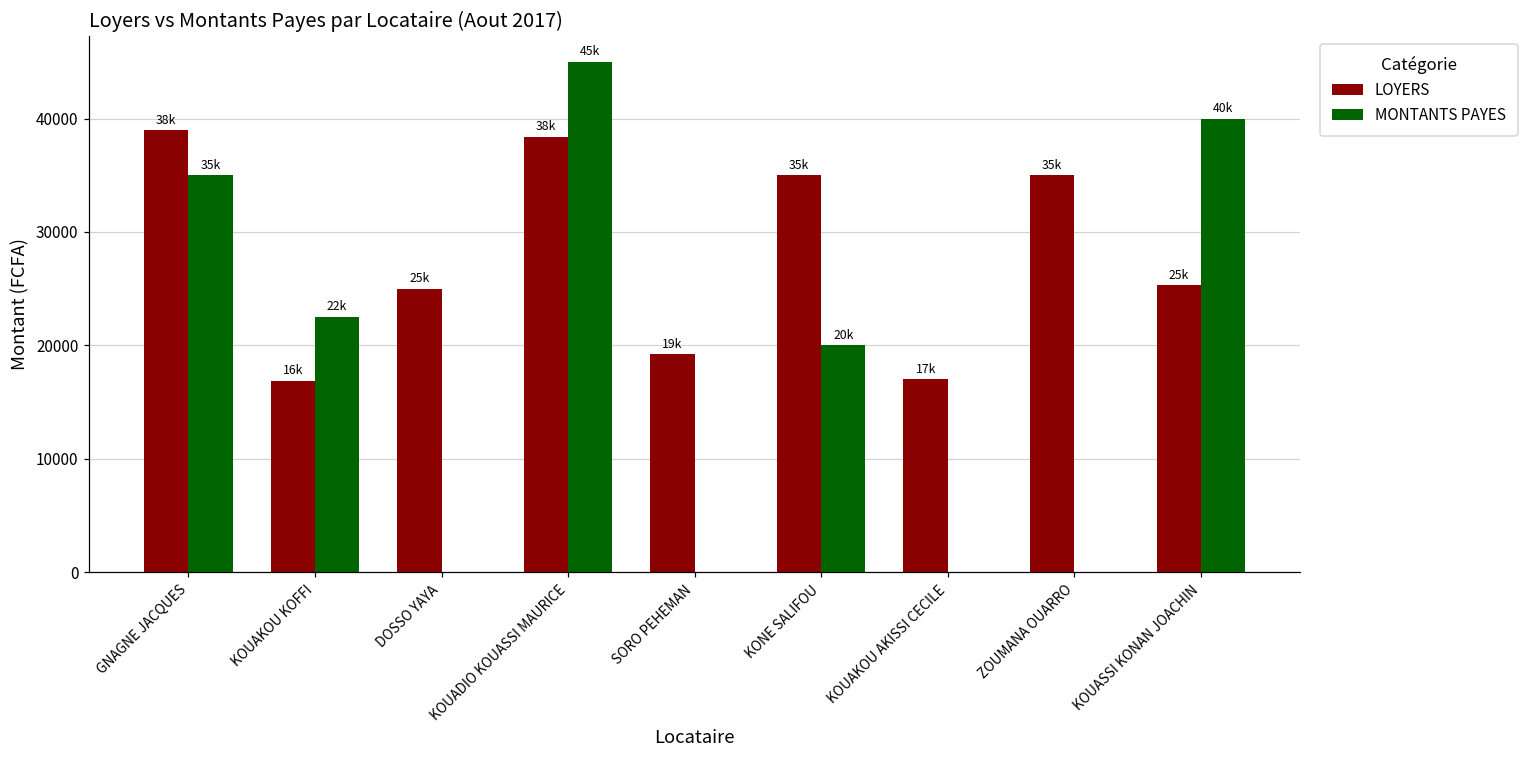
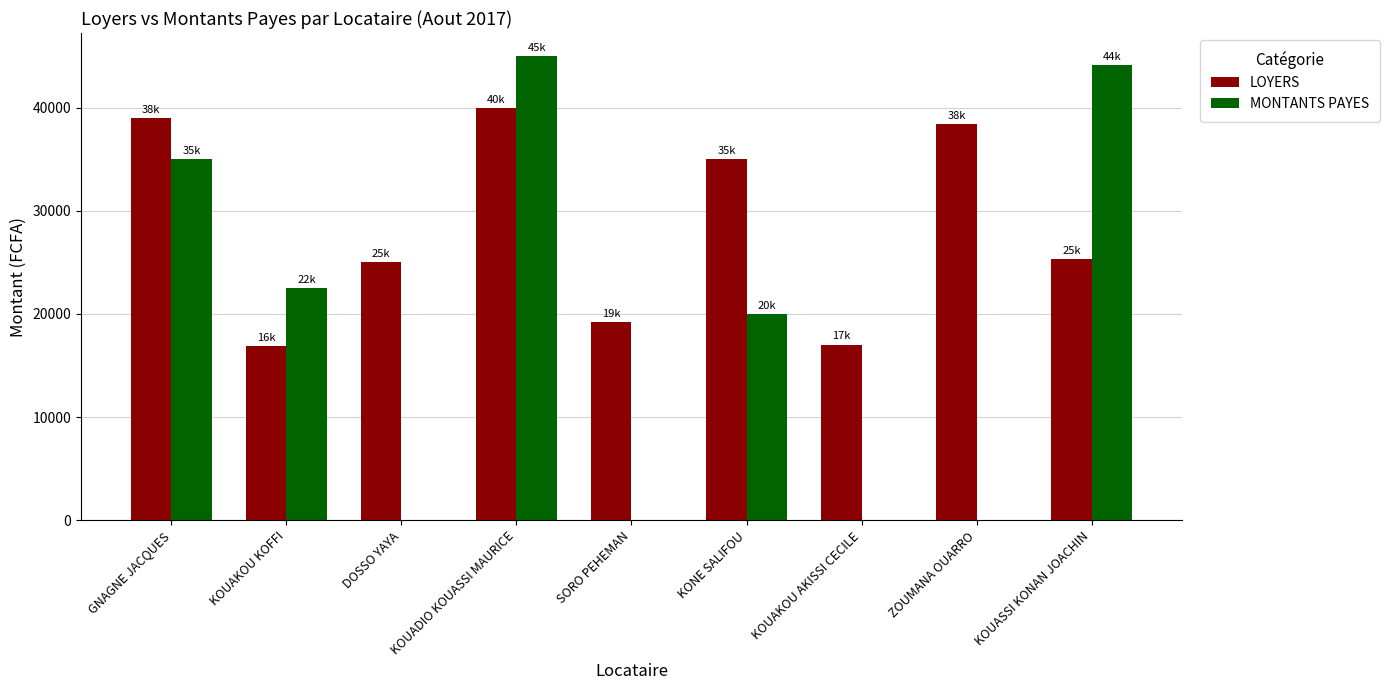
  {
    "LOYERS": {
      "DOSSO YAYA": "25k",
-     "KOUADIO KOUASSI MAURICE": "38k",
+     "KOUADIO KOUASSI MAURICE": "40k",
      "SORO PEHEMAN": "19k",
      "KONE SALIFOU": "35k",
      "KOUAKOU AKISSI CECILE": "17k",
-     "ZOUMANA OUARRO": "35k",
+     "ZOUMANA OUARRO": "38k",
      "KOUASSI KONAN JOACHIN": "25k"
    },
    "MONTANTS PAYES": {
      "GNAGNE JACQUES": "35k",
      "KOUADIO KOUASSI MAURICE": "45k",
      "KONE SALIFOU": "20k",
-     "KOUASSI KONAN JOACHIN": "40k"
+     "KOUASSI KONAN JOACHIN": "44k"
    }
  }
